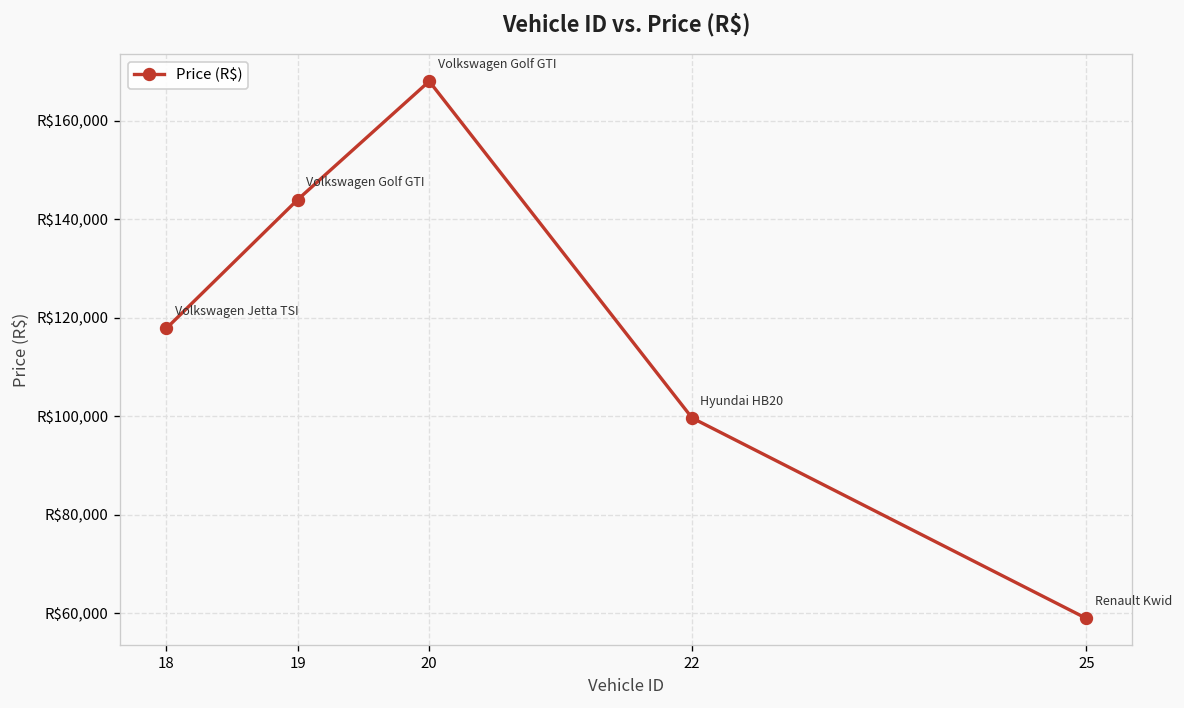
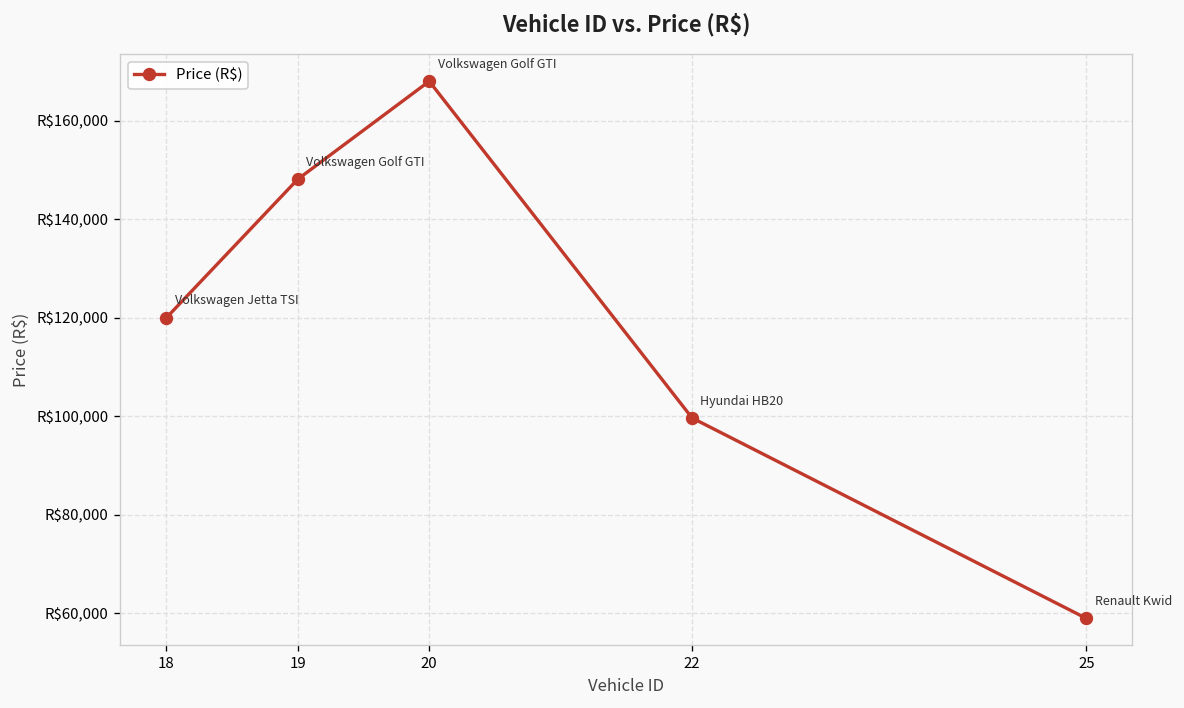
  {
-   "18": "R$118,000",
-   "19": "R$144,000",
+   "18": "R$120,000",
+   "19": "R$148,000",
    "20": "R$168,000",
    "22": "R$100,000",
    "25": "R$59,000"
  }
